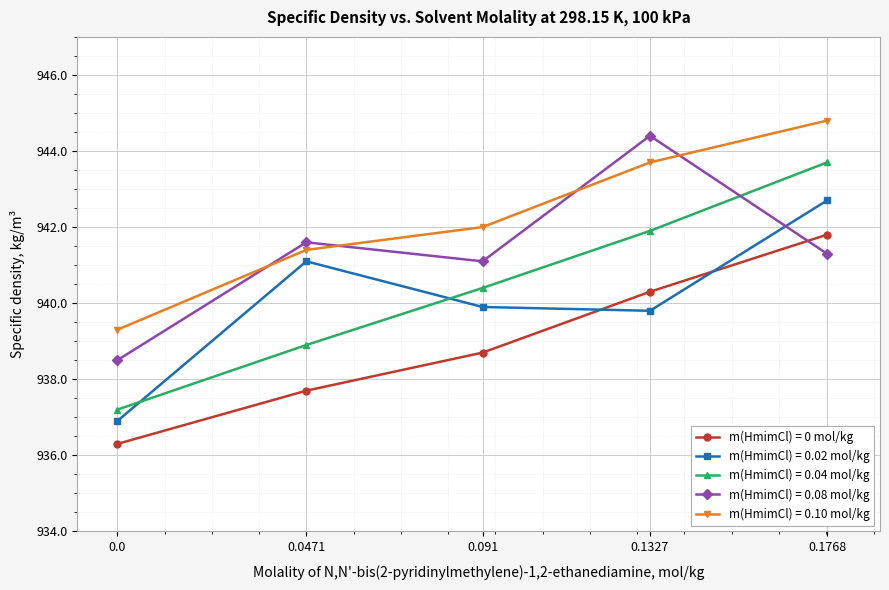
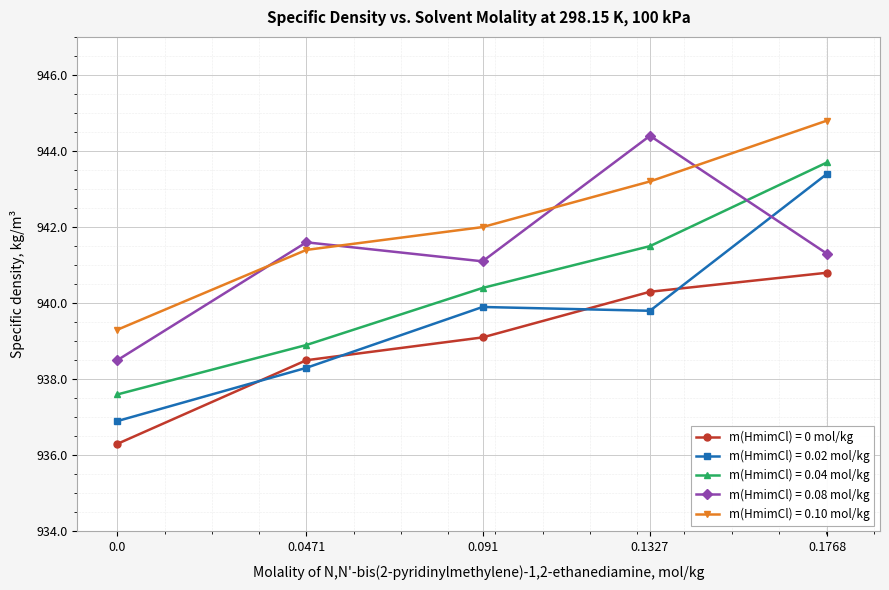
  {
    "m(HmimCl) = 0 mol/kg": {
      "0.0": 936.3,
-     "0.0471": 937.7,
-     "0.091": 938.7,
+     "0.0471": 938.5,
+     "0.091": 939.1,
      "0.1327": 940.3,
-     "0.1768": 941.8
+     "0.1768": 940.8
    },
    "m(HmimCl) = 0.02 mol/kg": {
      "0.0": 936.9,
-     "0.0471": 941.1,
+     "0.0471": 938.3,
      "0.091": 939.9,
      "0.1327": 939.8,
-     "0.1768": 942.7
+     "0.1768": 943.4
    },
    "m(HmimCl) = 0.04 mol/kg": {
-     "0.0": 937.2,
+     "0.0": 937.6,
      "0.0471": 938.9,
      "0.091": 940.4,
-     "0.1327": 941.9,
+     "0.1327": 941.5,
      "0.1768": 943.7
    },
    "m(HmimCl) = 0.08 mol/kg": {
      "0.0": 938.5,
      "0.0471": 941.6,
      "0.091": 941.1,
      "0.1327": 944.4,
      "0.1768": 941.3
    },
    "m(HmimCl) = 0.10 mol/kg": {
      "0.0": 939.3,
      "0.0471": 941.4,
      "0.091": 942.0,
-     "0.1327": 943.7,
+     "0.1327": 943.2,
      "0.1768": 944.8
    }
  }
